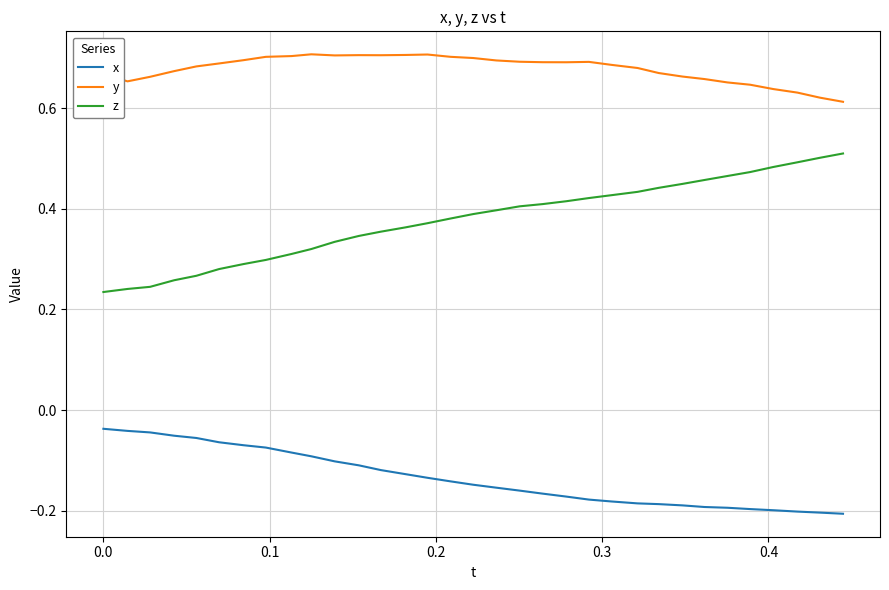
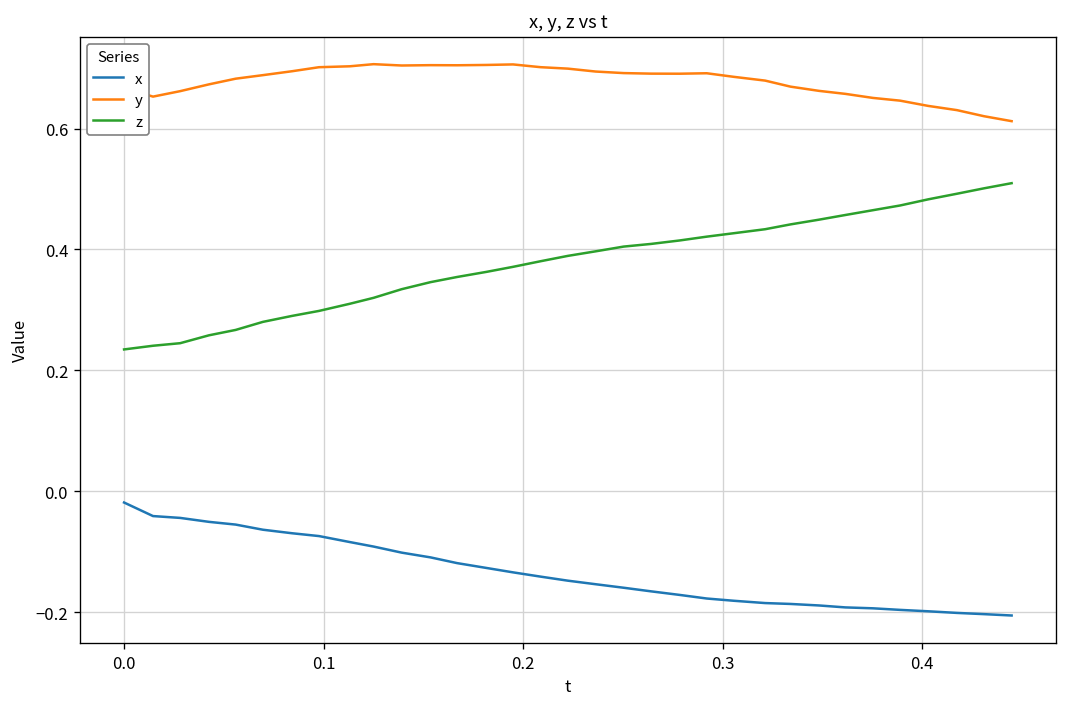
  {
    "x": {
-     "0.0": -0.04
+     "0.0": -0.02
    },
    "z": {
      "0.0": 0.23
    }
  }
